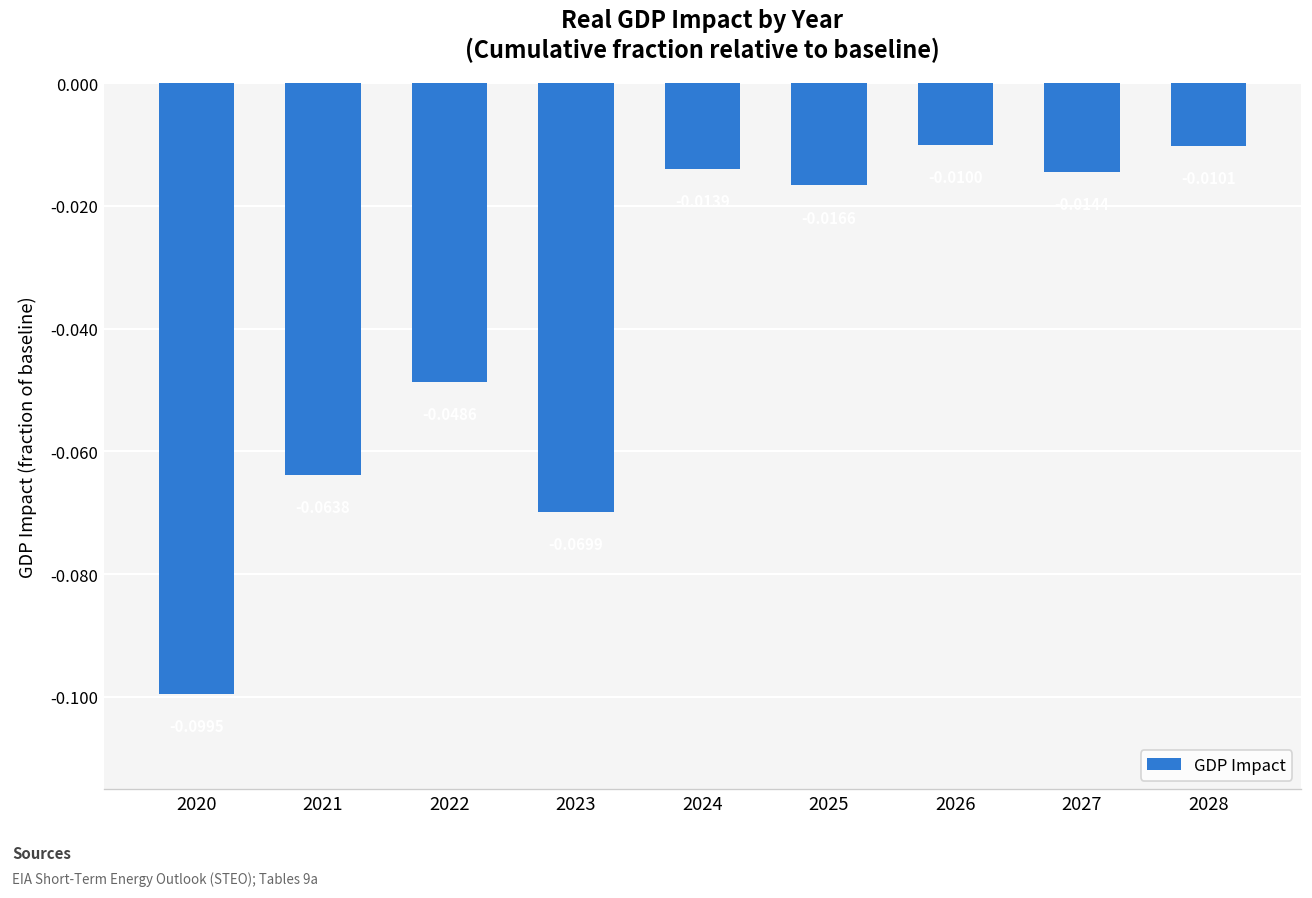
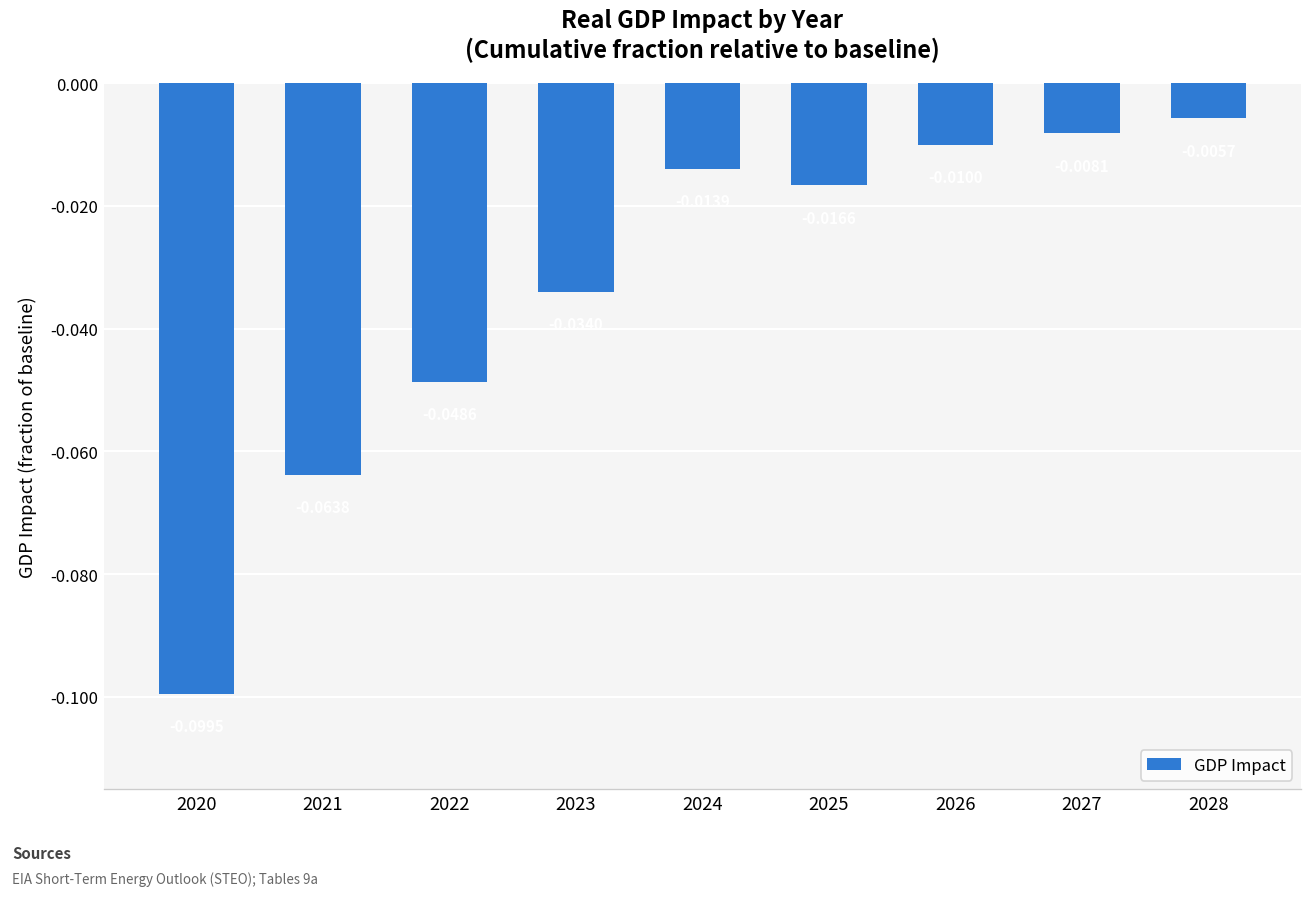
  {
    "2020": -0.100,
    "2021": -0.064,
    "2022": -0.049,
-   "2023": -0.070,
+   "2023": -0.034,
    "2024": -0.014,
    "2025": -0.017,
    "2026": -0.010,
-   "2027": -0.014,
-   "2028": -0.010
+   "2027": -0.008,
+   "2028": -0.006
  }
